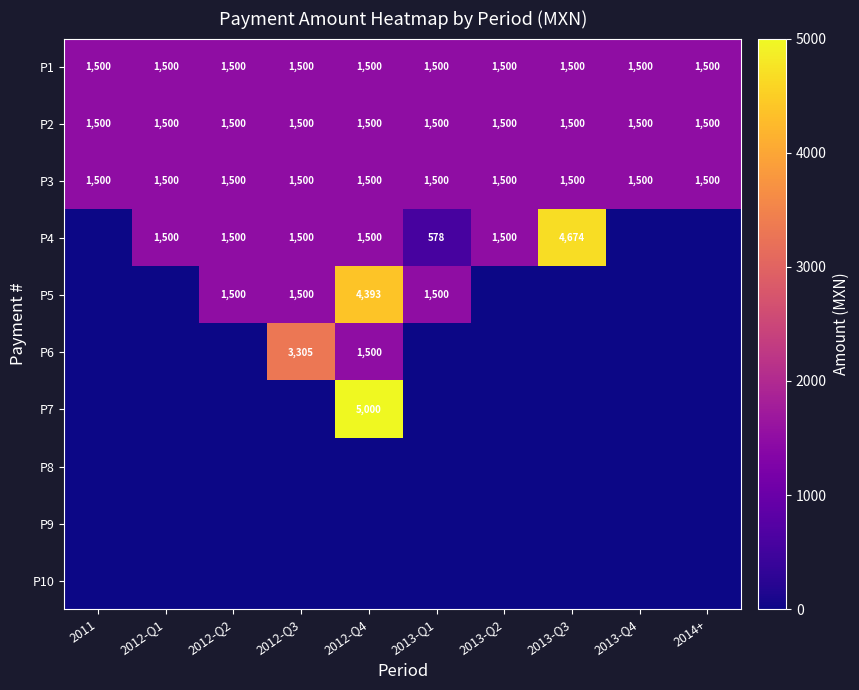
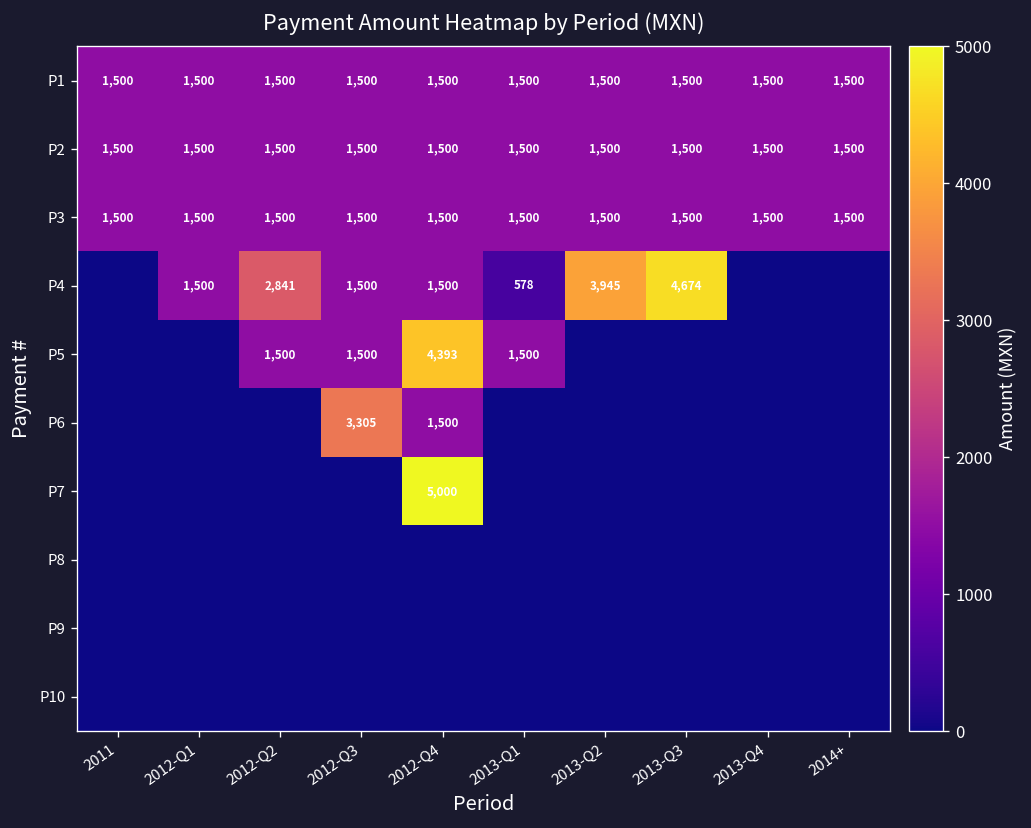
  {
    "P1": {
      "2011": "1,500",
      "2012-Q1": "1,500",
      "2012-Q2": "1,500",
      "2012-Q3": "1,500",
      "2012-Q4": "1,500",
      "2013-Q1": "1,500",
      "2013-Q2": "1,500",
      "2013-Q3": "1,500",
      "2013-Q4": "1,500",
      "2014+": "1,500"
    },
    "P2": {
      "2011": "1,500",
      "2012-Q1": "1,500",
      "2012-Q2": "1,500",
      "2012-Q3": "1,500",
      "2012-Q4": "1,500",
      "2013-Q1": "1,500",
      "2013-Q2": "1,500",
      "2013-Q3": "1,500",
      "2013-Q4": "1,500",
      "2014+": "1,500"
    },
    "P3": {
      "2011": "1,500",
      "2012-Q1": "1,500",
      "2012-Q2": "1,500",
      "2012-Q3": "1,500",
      "2012-Q4": "1,500",
      "2013-Q1": "1,500",
      "2013-Q2": "1,500",
      "2013-Q3": "1,500",
      "2013-Q4": "1,500",
      "2014+": "1,500"
    },
    "P4": {
      "2012-Q1": "1,500",
-     "2012-Q2": "1,500",
+     "2012-Q2": "2,841",
      "2012-Q3": "1,500",
      "2012-Q4": "1,500",
      "2013-Q1": "578",
-     "2013-Q2": "1,500",
+     "2013-Q2": "3,945",
      "2013-Q3": "4,674"
    },
    "P5": {
      "2012-Q2": "1,500",
      "2012-Q3": "1,500",
      "2012-Q4": "4,393",
      "2013-Q1": "1,500"
    },
    "P6": {
      "2012-Q3": "3,305",
      "2012-Q4": "1,500"
    },
    "P7": {
      "2012-Q4": "5,000"
    }
  }
